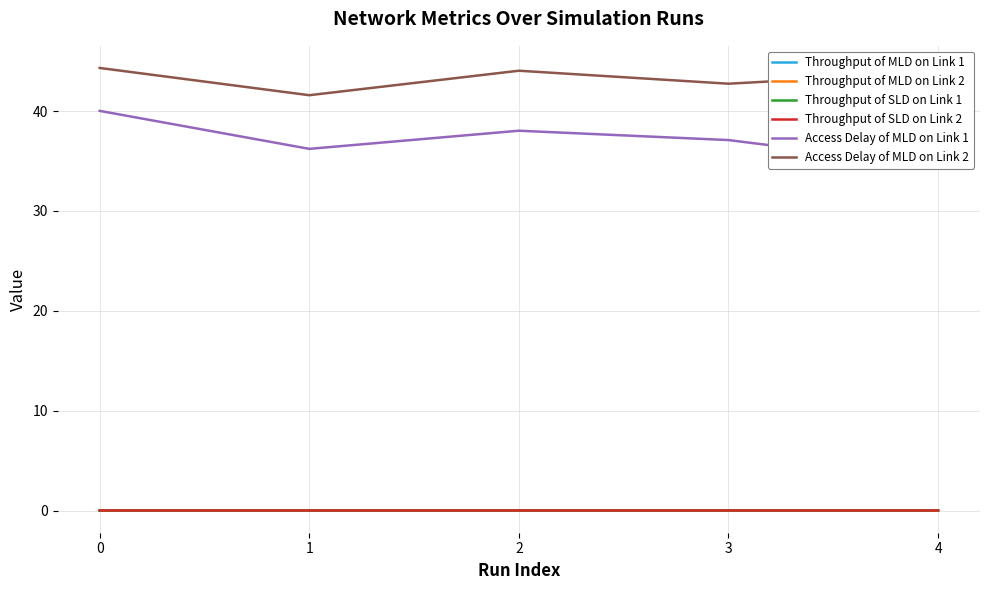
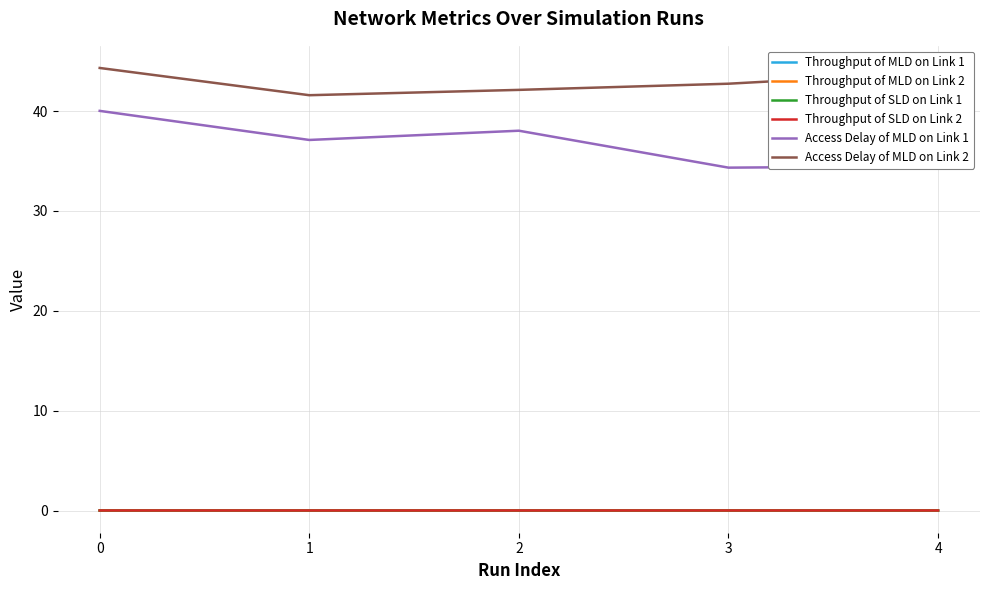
  {
    "Access Delay of MLD on Link 1": {
      "0": 40,
-     "1": 36,
+     "1": 37,
      "2": 38,
-     "3": 37
+     "3": 34
    },
    "Access Delay of MLD on Link 2": {
      "0": 44,
      "1": 42,
-     "2": 44,
+     "2": 42,
      "3": 43
    }
  }
